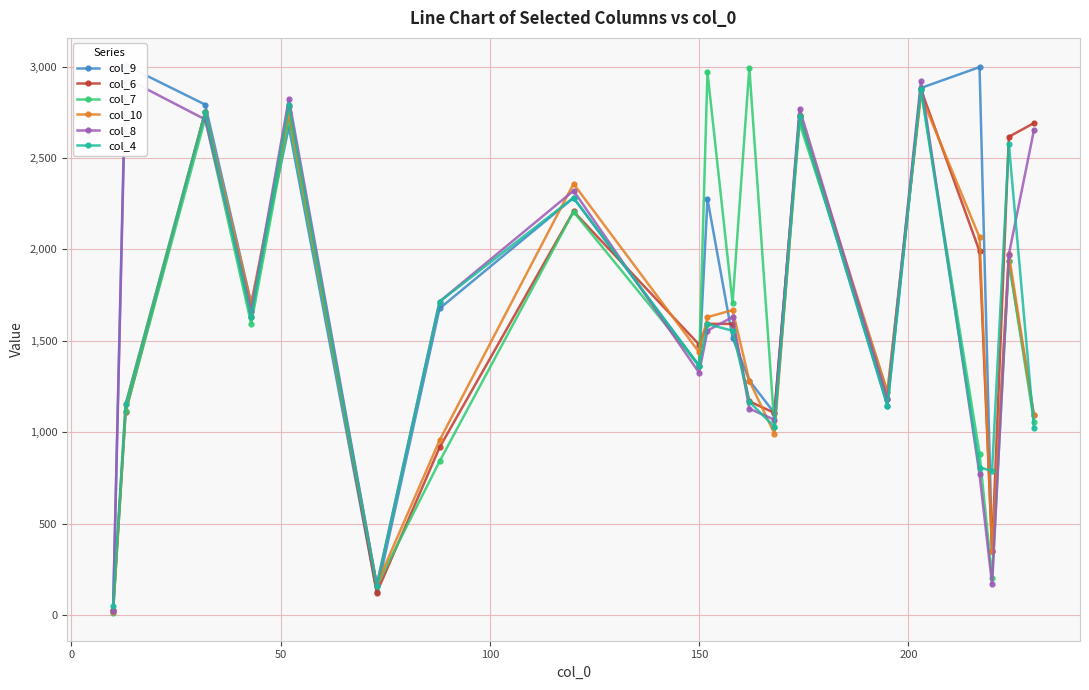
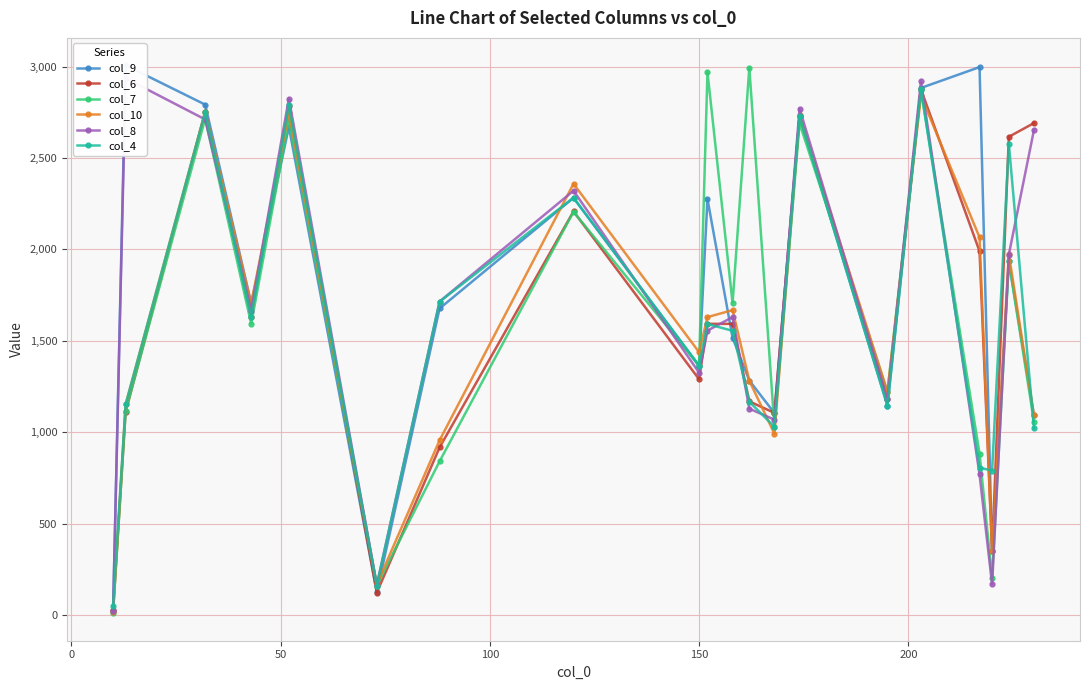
  {
    "col_6": {
-     "150": "1,480"
+     "150": "1,290"
    },
    "col_10": {
      "150": "1,440"
    },
    "col_8": {
      "150": "1,330"
    }
  }
